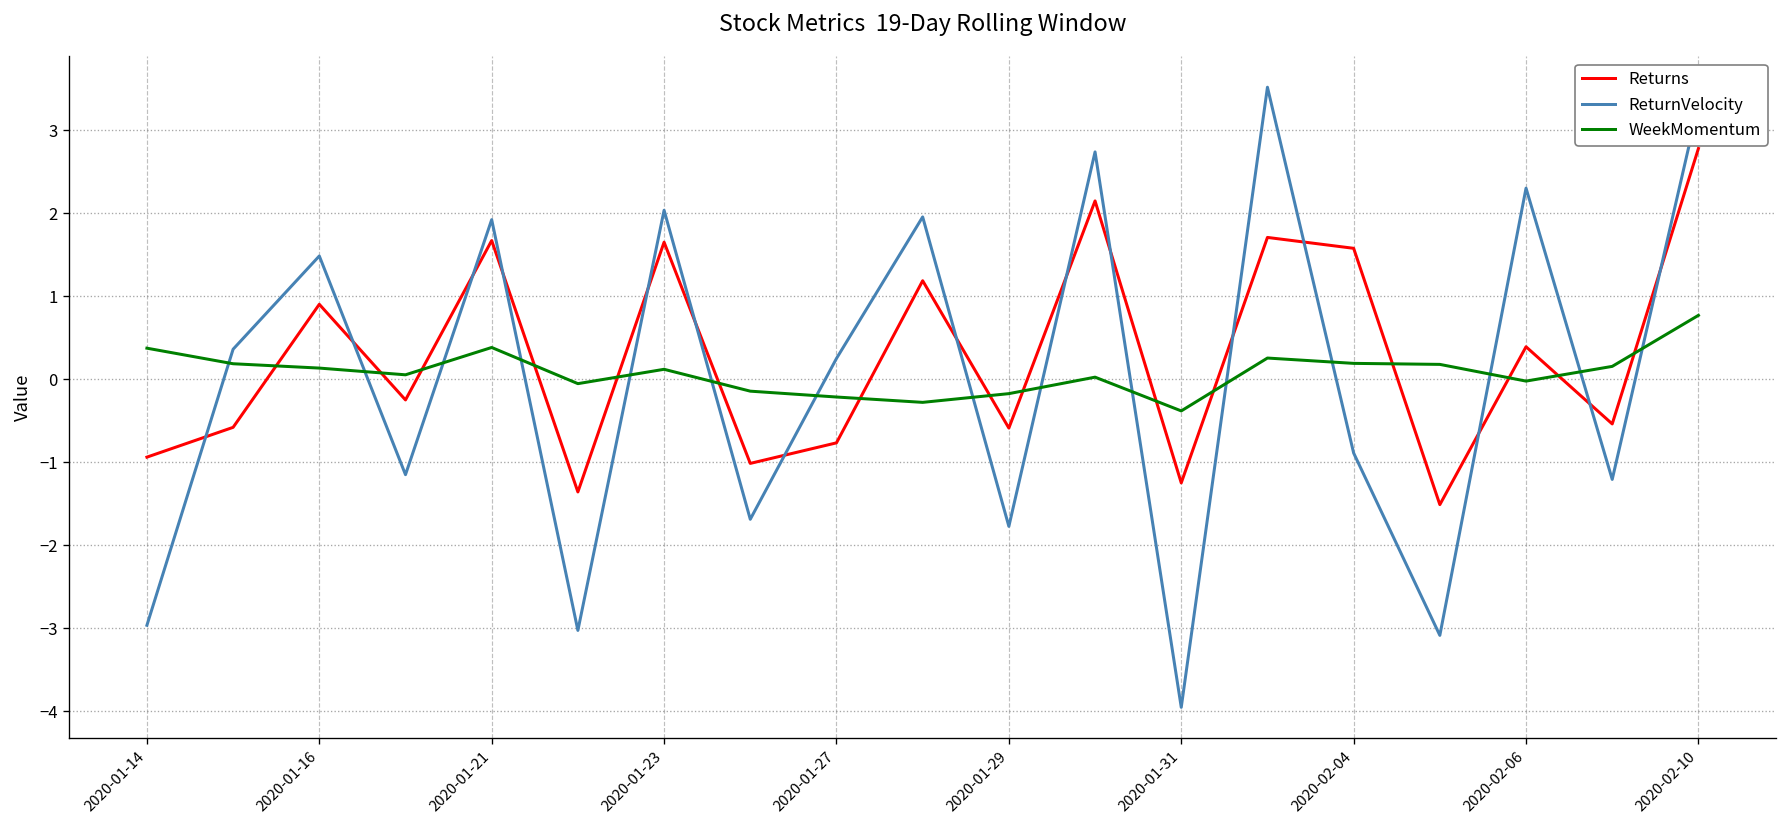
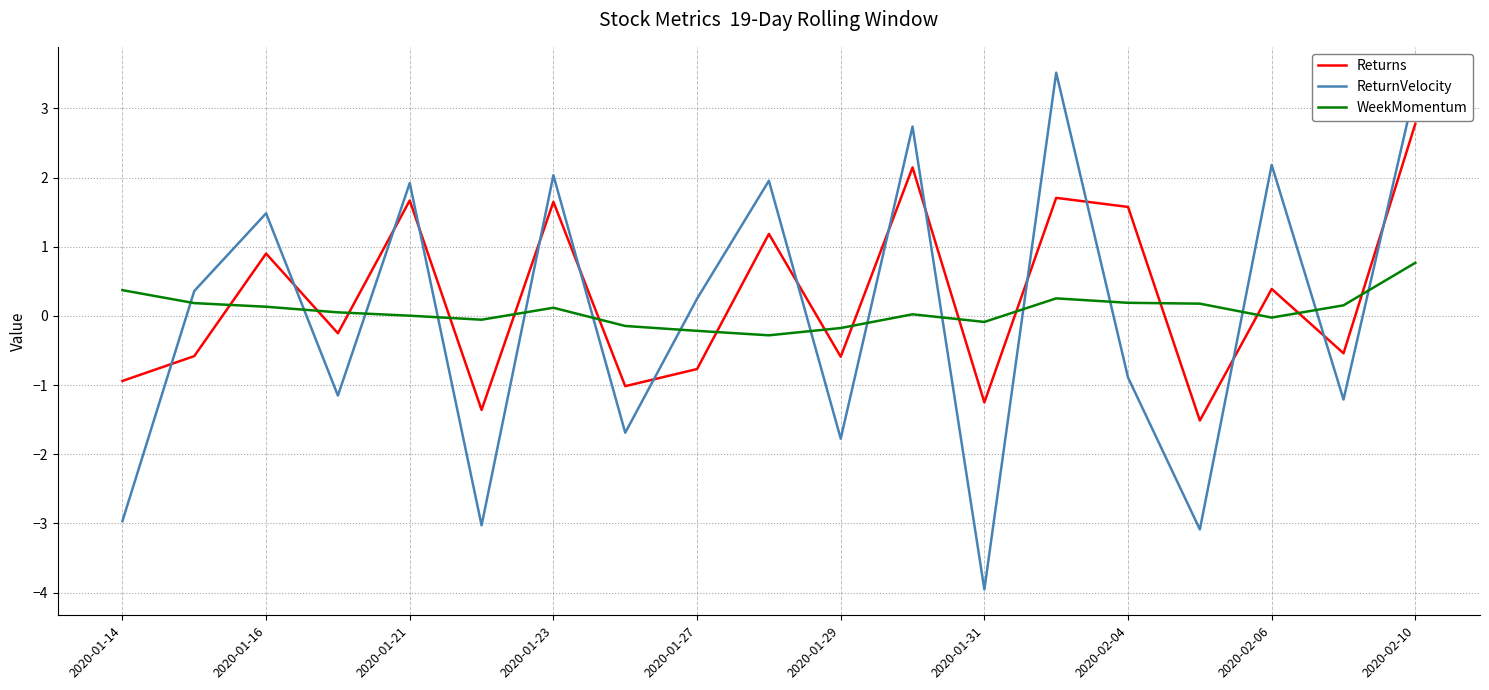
  {
    "Returns": {
      "2020-01-14": -0.9,
      "2020-01-16": 0.9,
      "2020-01-21": 1.7,
      "2020-01-23": 1.6,
      "2020-01-27": -0.8,
      "2020-01-29": -0.6,
      "2020-01-31": -1.3,
      "2020-02-04": 1.6,
      "2020-02-06": 0.4,
      "2020-02-10": 2.8
    },
    "ReturnVelocity": {
      "2020-01-14": -3.0,
      "2020-01-16": 1.5,
      "2020-01-21": 1.9,
      "2020-01-23": 2.0,
      "2020-01-27": 0.2,
      "2020-01-29": -1.8,
      "2020-01-31": -4.0,
      "2020-02-04": -0.9,
-     "2020-02-06": 2.3
+     "2020-02-06": 2.2
    },
    "WeekMomentum": {
      "2020-01-14": 0.4,
      "2020-01-16": 0.1,
-     "2020-01-21": 0.4,
+     "2020-01-21": 0.0,
      "2020-01-23": 0.1,
      "2020-01-27": -0.2,
      "2020-01-29": -0.2,
-     "2020-01-31": -0.4,
+     "2020-01-31": -0.1,
      "2020-02-04": 0.2,
      "2020-02-06": 0.0,
      "2020-02-10": 0.8
    }
  }
